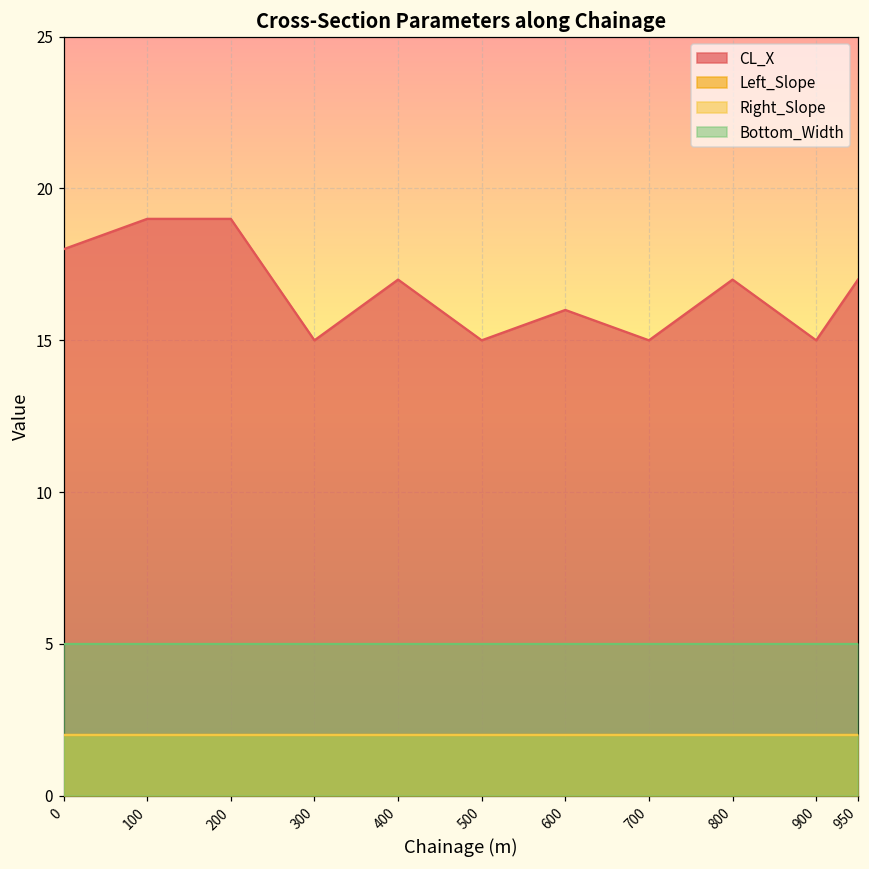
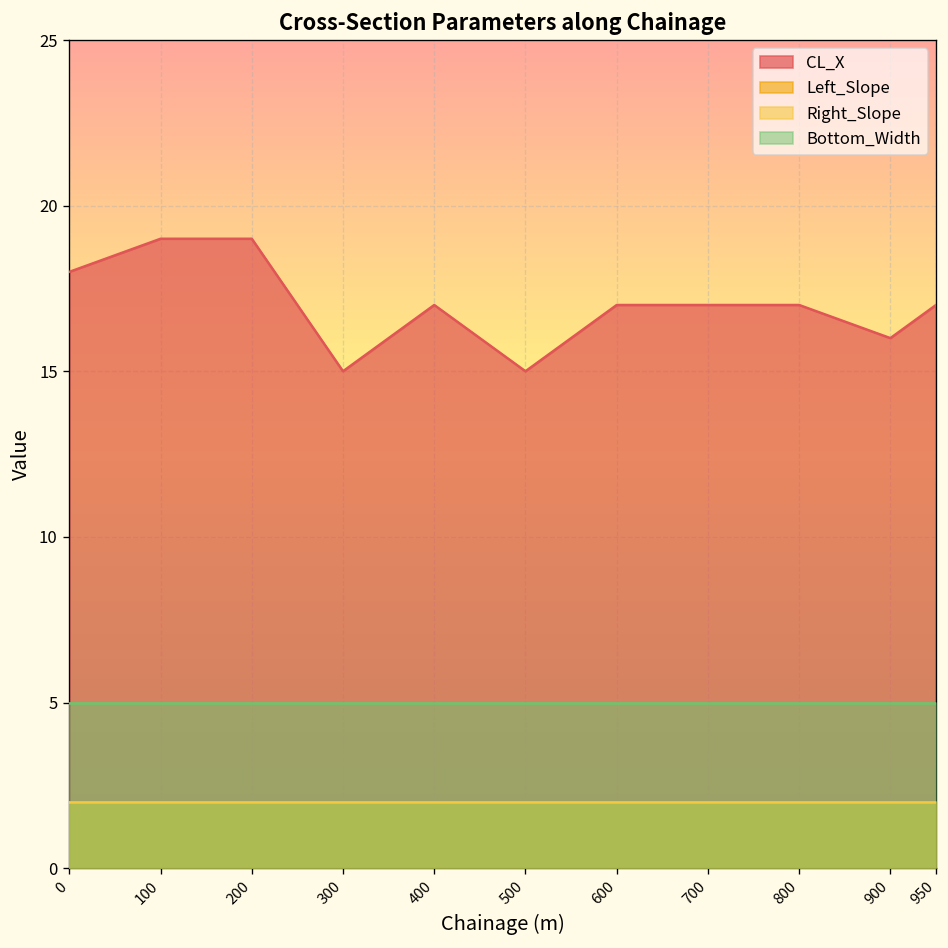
  {
    "CL_X": {
      "0": 18,
      "100": 19,
      "200": 19,
      "300": 15,
      "400": 17,
      "500": 15,
-     "600": 16,
-     "700": 15,
+     "600": 17,
+     "700": 17,
      "800": 17,
-     "900": 15,
+     "900": 16,
      "950": 17
    },
    "Right_Slope": {
      "0": 2,
      "100": 2,
      "200": 2,
      "300": 2,
      "400": 2,
      "500": 2,
      "600": 2,
      "700": 2,
      "800": 2,
      "900": 2,
      "950": 2
    },
    "Bottom_Width": {
      "0": 5,
      "100": 5,
      "200": 5,
      "300": 5,
      "400": 5,
      "500": 5,
      "600": 5,
      "700": 5,
      "800": 5,
      "900": 5,
      "950": 5
    }
  }
